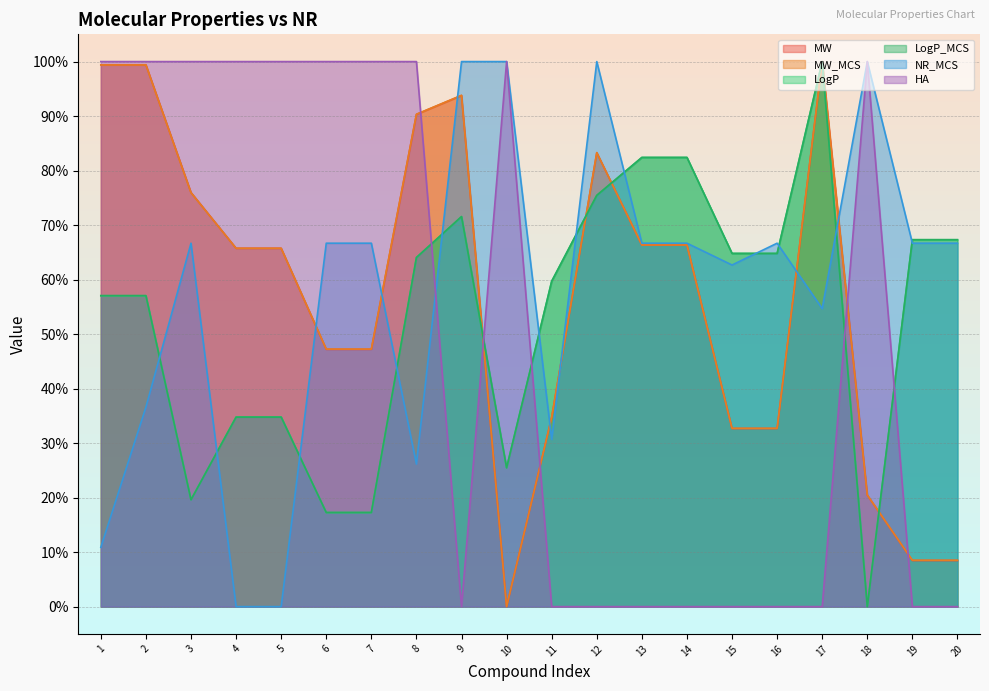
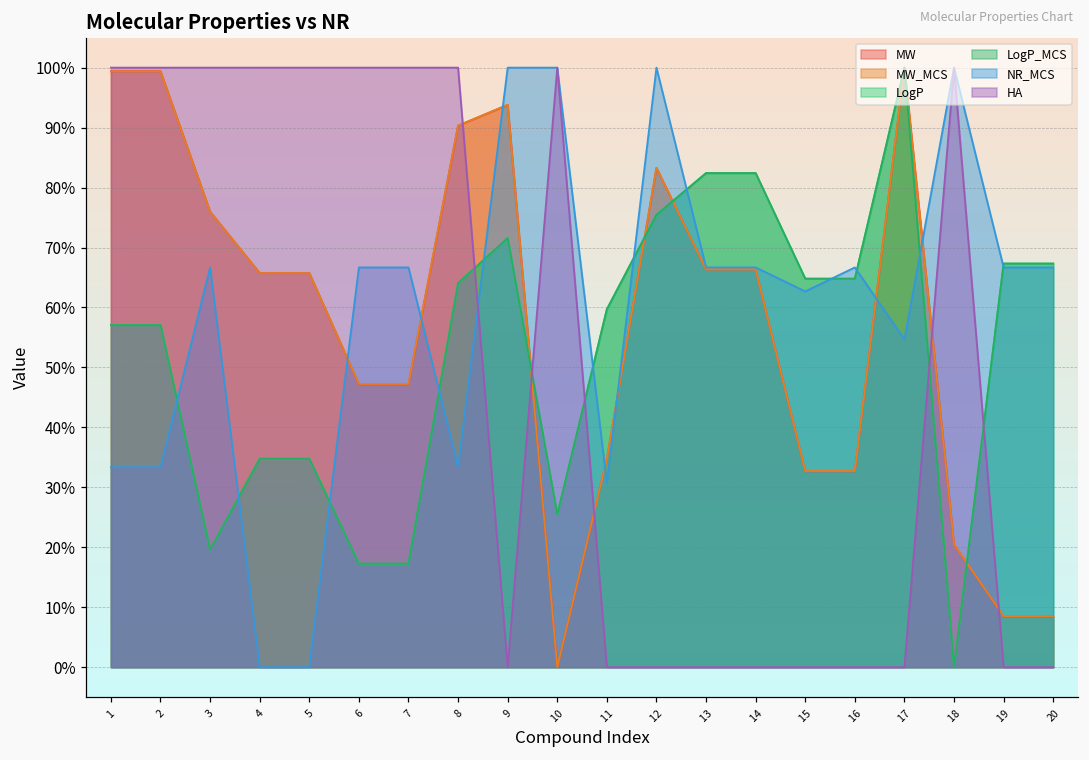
  {
    "NR_MCS": {
-     "1": "11%",
-     "2": "37%",
+     "1": "33%",
+     "2": "33%",
      "3": "67%",
      "4": "0%",
      "5": "0%",
      "6": "67%",
      "7": "67%",
-     "8": "26%",
+     "8": "33%",
      "9": "100%",
      "11": "31%",
      "12": "100%",
      "15": "63%",
      "16": "67%",
      "17": "55%",
      "19": "67%",
      "20": "67%"
    },
    "HA": {
      "1": "100%",
      "2": "100%",
      "3": "100%",
      "4": "100%",
      "5": "100%",
      "6": "100%",
      "7": "100%",
      "8": "100%",
      "9": "0%",
      "11": "0%",
      "12": "0%",
      "13": "0%",
      "14": "0%",
      "15": "0%",
      "16": "0%",
      "17": "0%",
      "19": "0%",
      "20": "0%"
    }
  }
